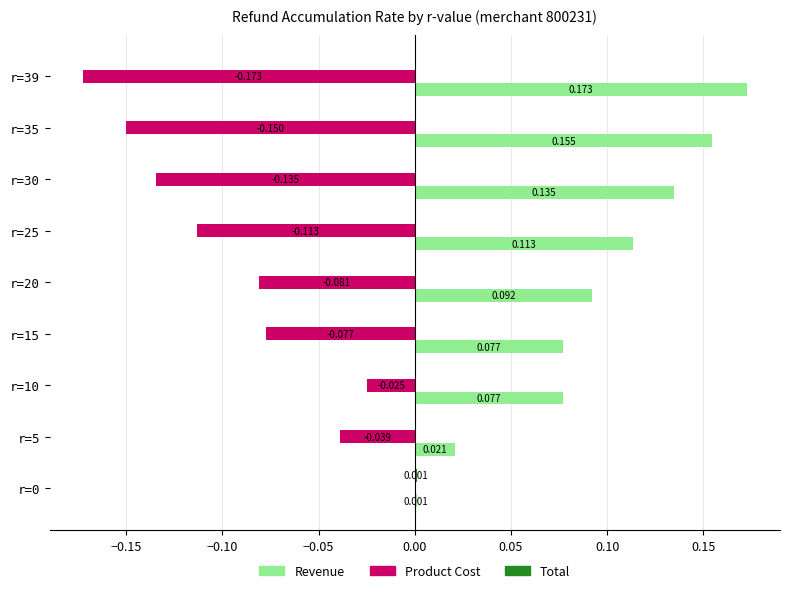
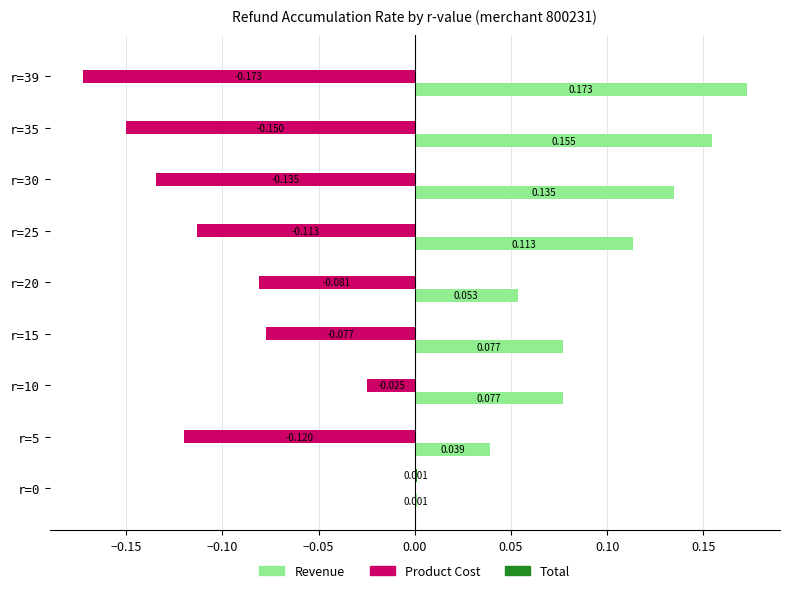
  {
    "Revenue": {
      "r=39": 0.173,
      "r=35": 0.155,
      "r=30": 0.135,
      "r=25": 0.113,
-     "r=20": 0.092,
+     "r=20": 0.053,
      "r=15": 0.077,
      "r=10": 0.077,
-     "r=5": 0.021,
+     "r=5": 0.039,
      "r=0": 0.001
    },
    "Product Cost": {
      "r=39": -0.173,
      "r=35": -0.150,
      "r=30": -0.135,
      "r=25": -0.113,
      "r=20": -0.081,
      "r=15": -0.077,
      "r=10": -0.025,
-     "r=5": -0.039
+     "r=5": -0.120
    },
    "Total": {
      "r=0": 0.001
    }
  }
